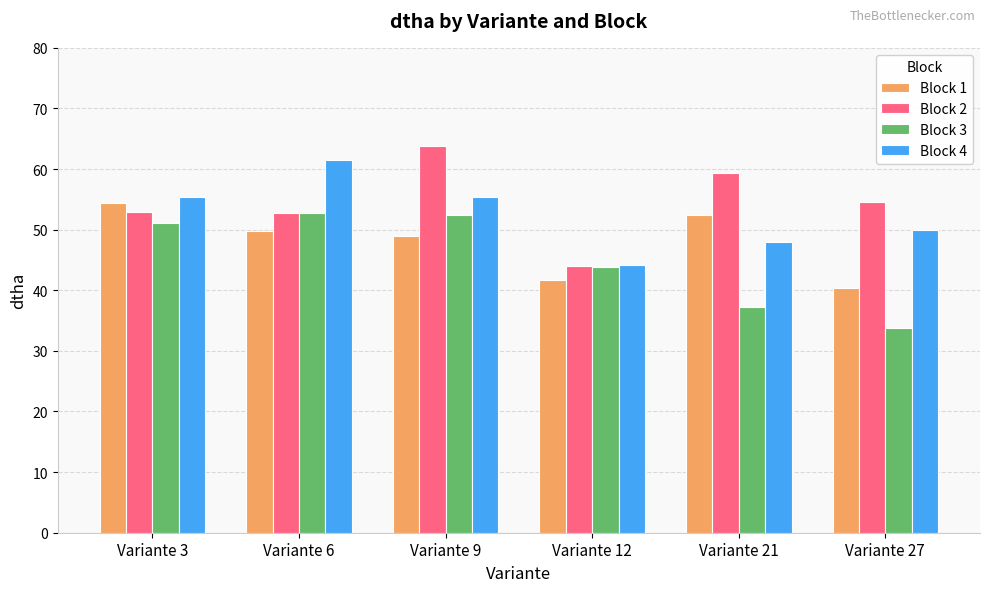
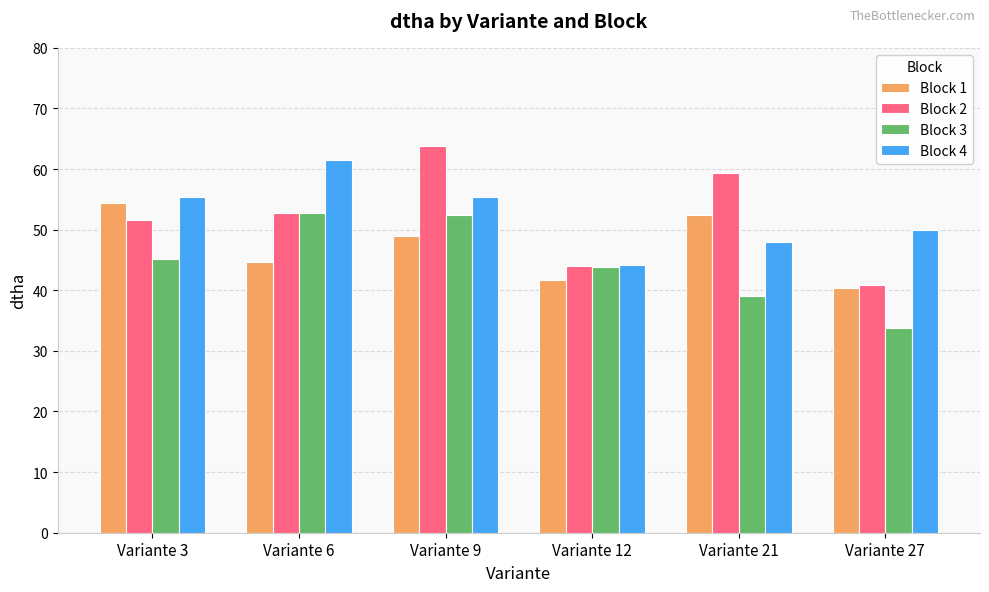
  {
    "Block 1": {
      "Variante 3": 54,
-     "Variante 6": 50,
+     "Variante 6": 45,
      "Variante 9": 49,
      "Variante 12": 42,
      "Variante 21": 52,
      "Variante 27": 40
    },
    "Block 2": {
-     "Variante 3": 53,
+     "Variante 3": 52,
      "Variante 6": 53,
      "Variante 9": 64,
      "Variante 12": 44,
      "Variante 21": 59,
-     "Variante 27": 54
+     "Variante 27": 41
    },
    "Block 3": {
-     "Variante 3": 51,
+     "Variante 3": 45,
      "Variante 6": 53,
      "Variante 9": 52,
      "Variante 12": 44,
-     "Variante 21": 37,
+     "Variante 21": 39,
      "Variante 27": 34
    },
    "Block 4": {
      "Variante 3": 55,
      "Variante 6": 61,
      "Variante 9": 55,
      "Variante 12": 44,
      "Variante 21": 48,
      "Variante 27": 50
    }
  }
